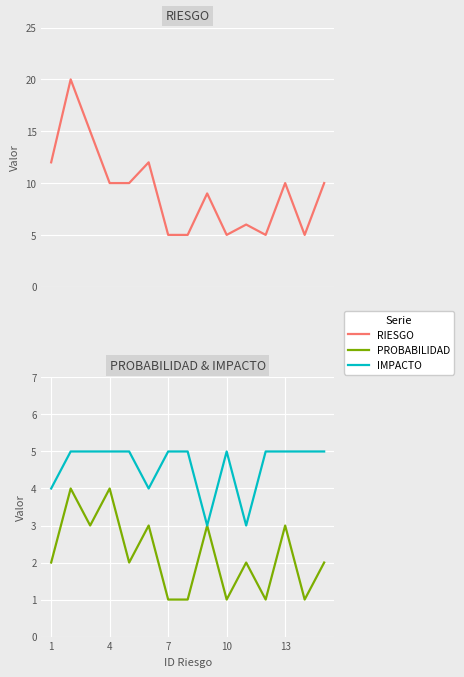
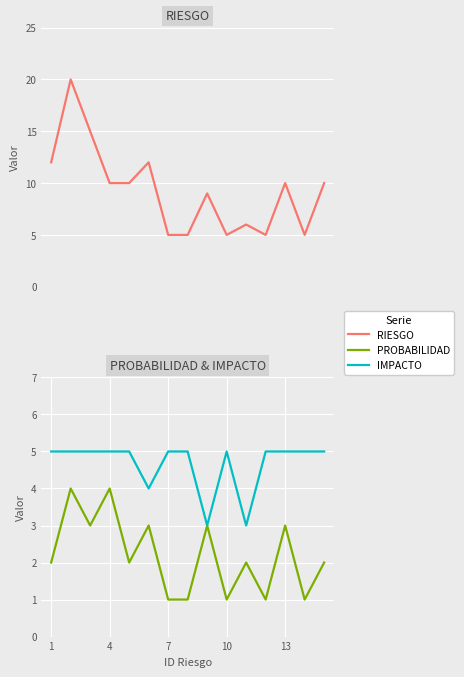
  {
    "PROBABILIDAD & IMPACTO": {
      "PROBABILIDAD": {
        "1": 2,
        "4": 4,
        "7": 1,
        "10": 1,
        "13": 3
      },
      "IMPACTO": {
-       "1": 4,
+       "1": 5,
        "4": 5,
        "7": 5,
        "10": 5,
        "13": 5
      }
    }
  }
